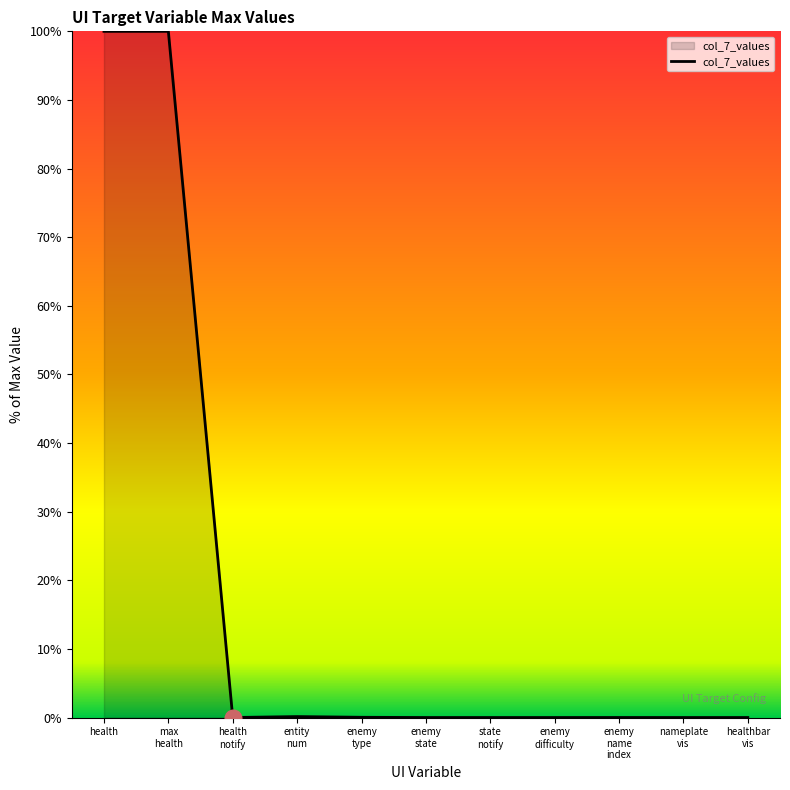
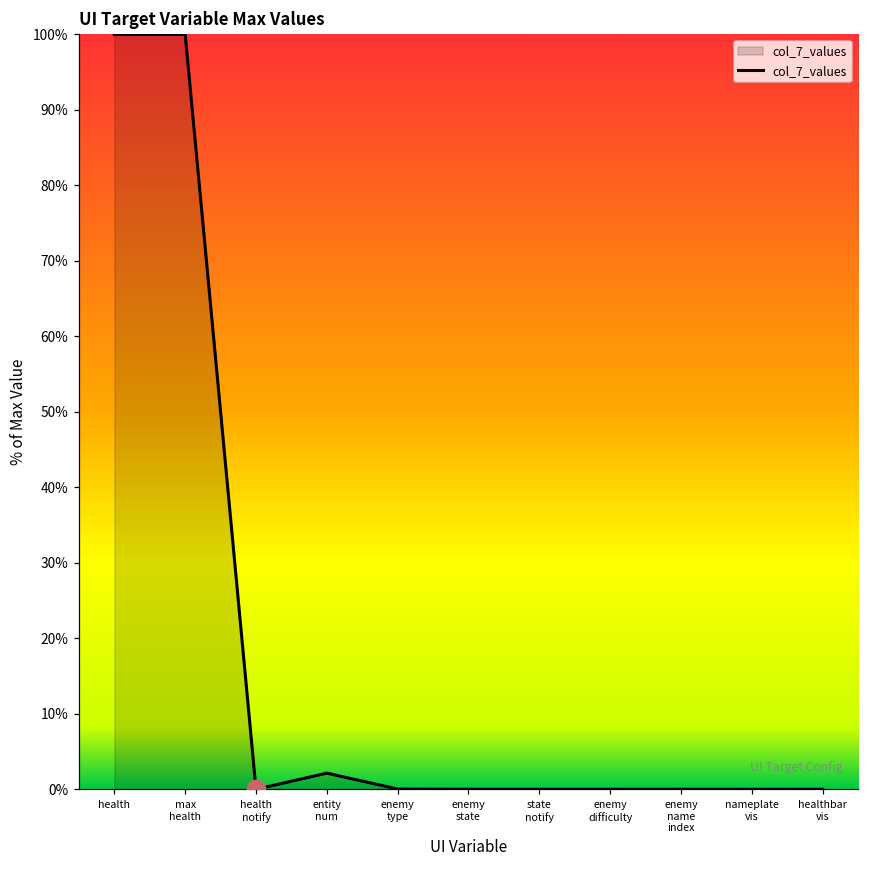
  {
    "col_7_values": {
      "health": "100%",
      "max health": "100%",
-     "entity num": "0%",
+     "entity num": "2%",
      "enemy type": "0%",
      "enemy state": "0%",
      "state notify": "0%",
      "enemy difficulty": "0%",
      "enemy name index": "0%",
      "nameplate vis": "0%",
      "healthbar vis": "0%"
    }
  }
